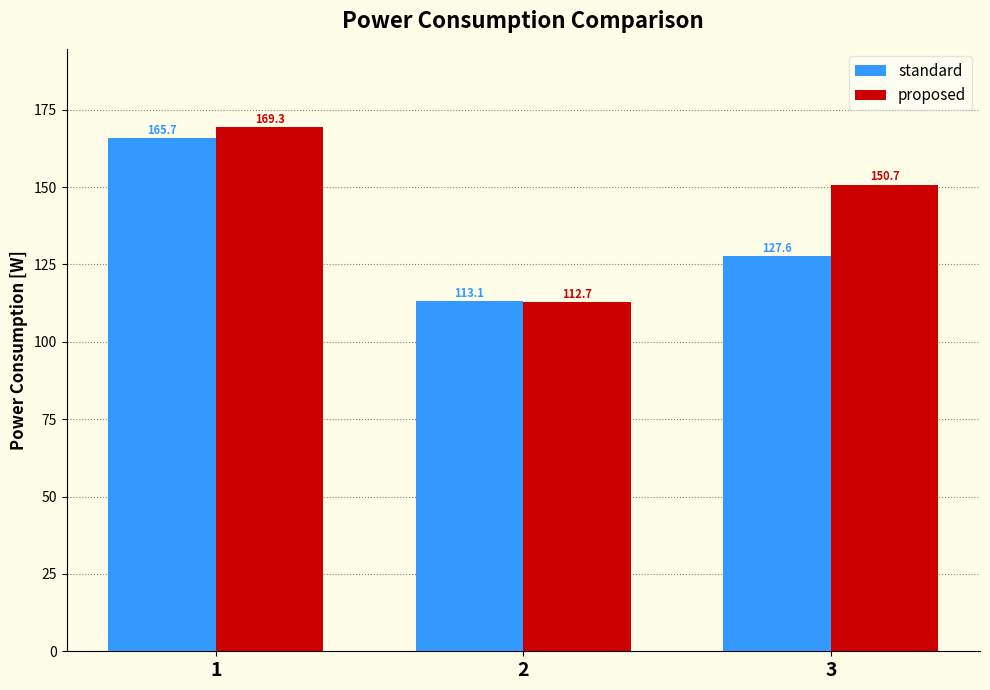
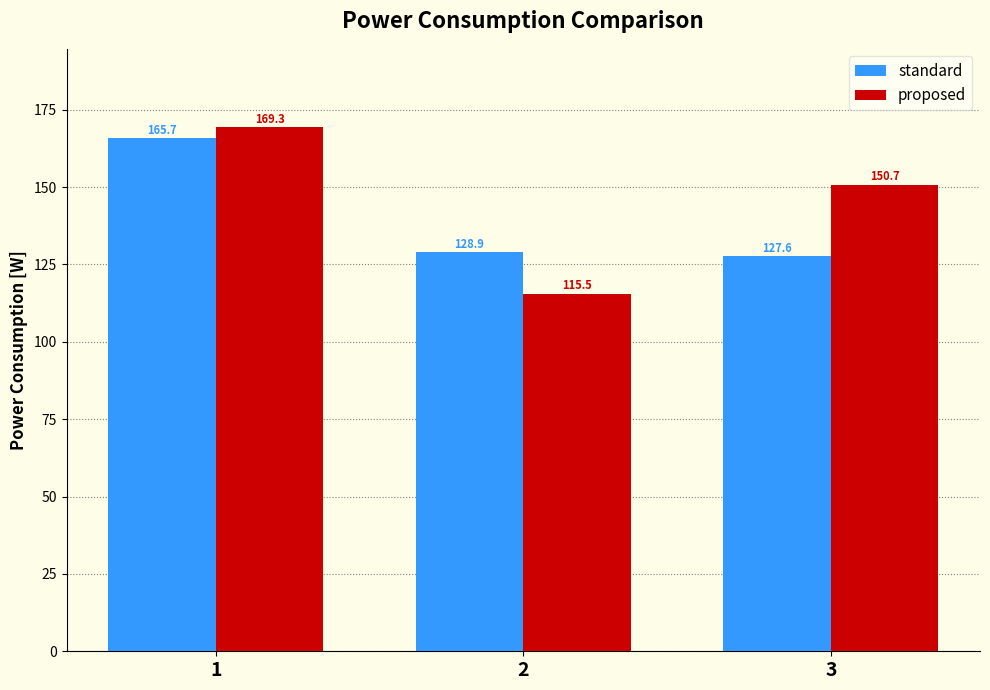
  {
    "standard": {
      "1": 165.7,
-     "2": 113.1,
+     "2": 128.9,
      "3": 127.6
    },
    "proposed": {
      "1": 169.3,
-     "2": 112.7,
+     "2": 115.5,
      "3": 150.7
    }
  }
